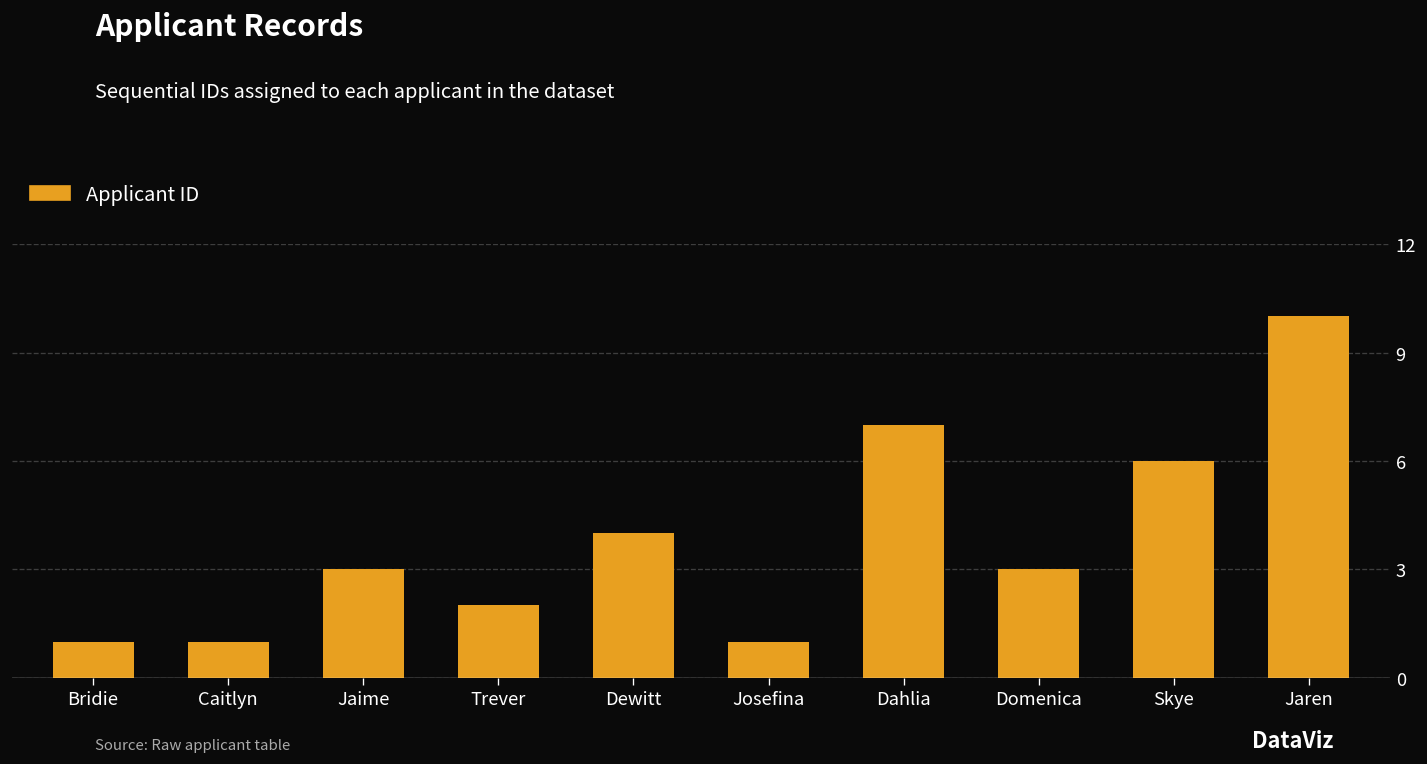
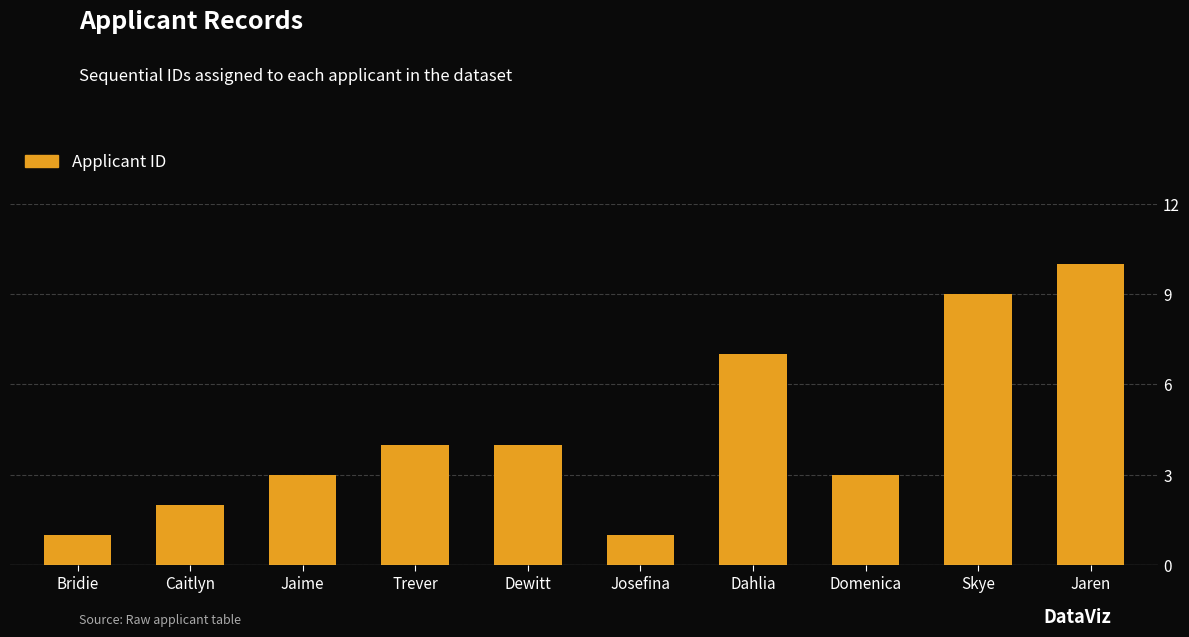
  {
    "Bridie": 1,
-   "Caitlyn": 1,
+   "Caitlyn": 2,
    "Jaime": 3,
-   "Trever": 2,
+   "Trever": 4,
    "Dewitt": 4,
    "Josefina": 1,
    "Dahlia": 7,
    "Domenica": 3,
-   "Skye": 6,
+   "Skye": 9,
    "Jaren": 10
  }
